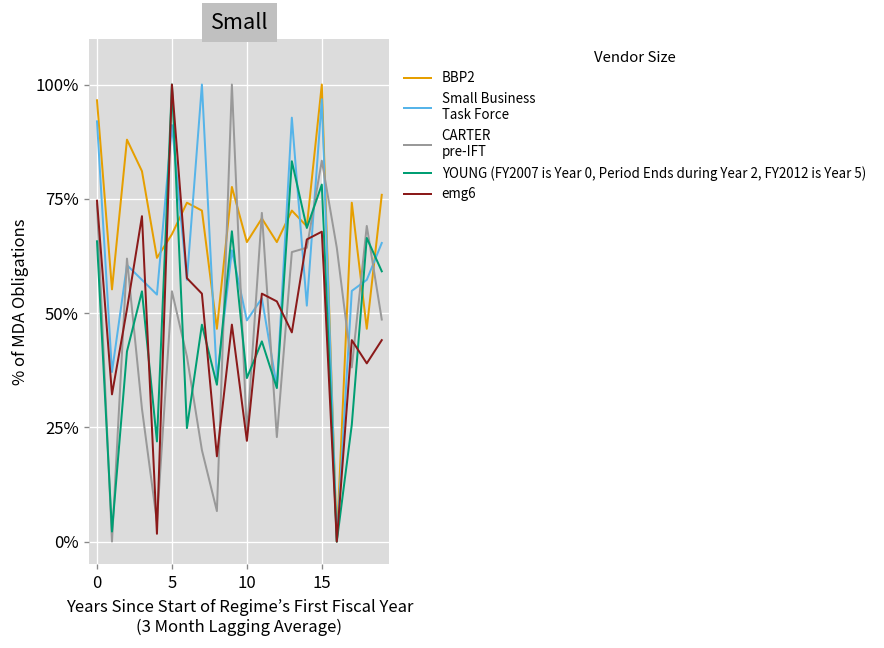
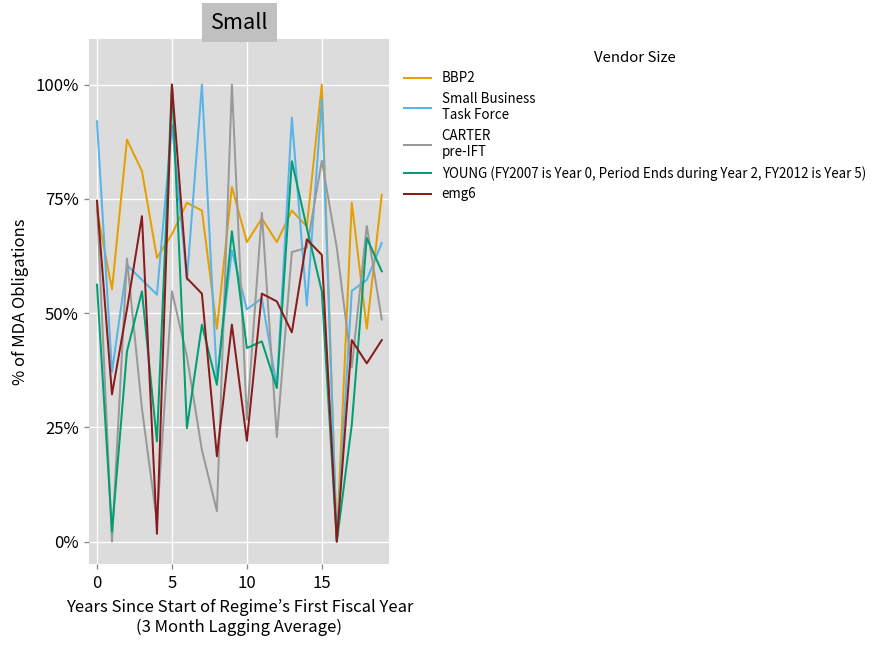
  {
    "BBP2": {
-     "0": "97%",
+     "0": "72%",
      "5": "67%",
      "10": "66%",
      "15": "100%"
    },
    "Small Business Task Force": {
      "0": "92%",
      "5": "91%",
-     "10": "48%",
+     "10": "51%",
      "15": "97%"
    },
    "CARTER pre-IFT": {
      "0": "74%",
      "5": "55%",
-     "10": "23%",
+     "10": "27%",
      "15": "83%"
    },
    "YOUNG (FY2007 is Year 0, Period Ends during Year 2, FY2012 is Year 5)": {
-     "0": "66%",
-     "10": "36%",
-     "15": "78%"
+     "0": "56%",
+     "10": "42%",
+     "15": "55%"
    },
    "emg6": {
      "0": "75%",
      "10": "22%",
-     "15": "68%"
+     "15": "63%"
    }
  }
